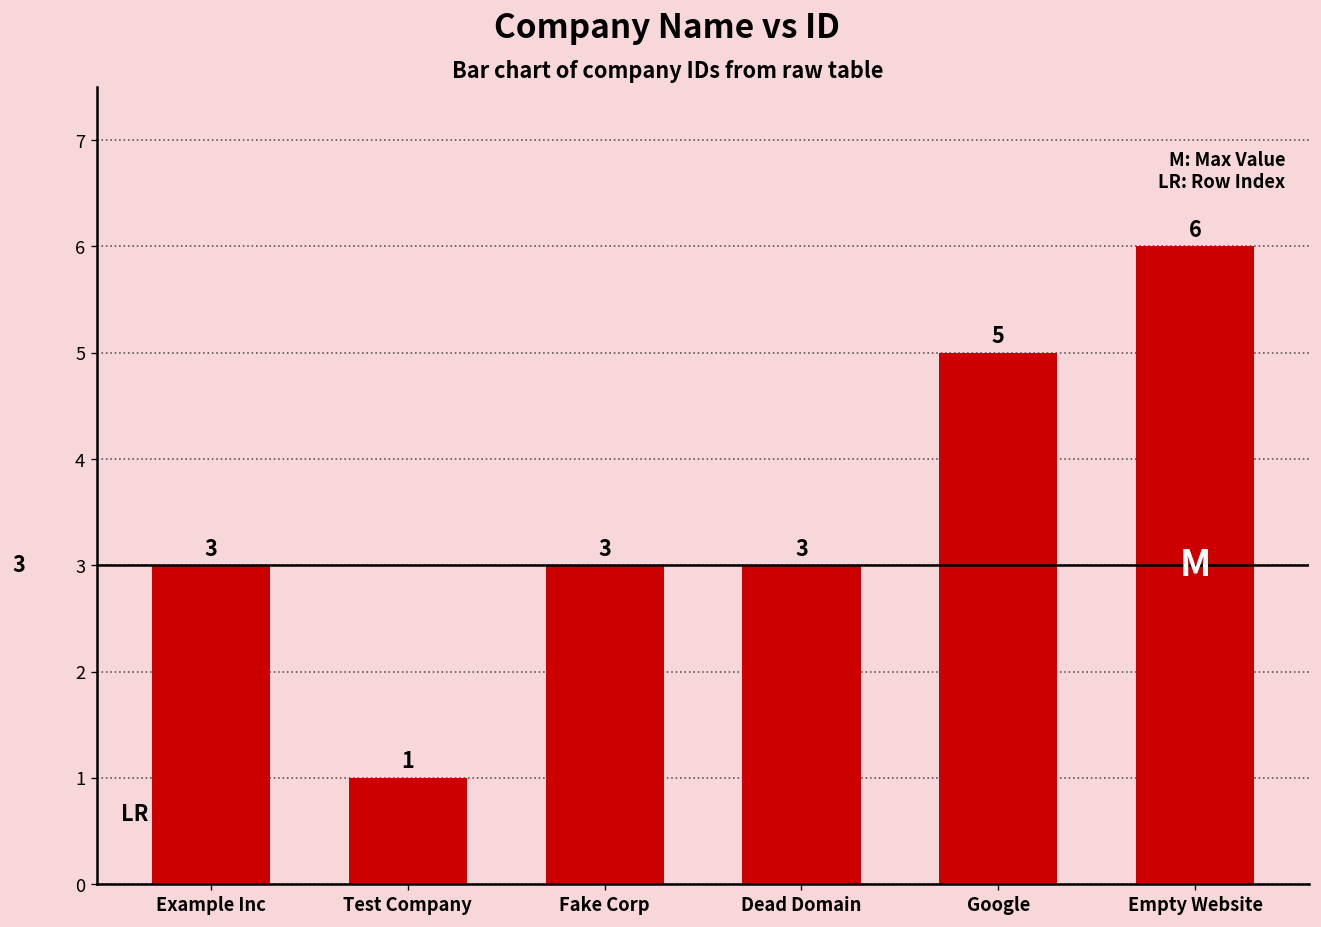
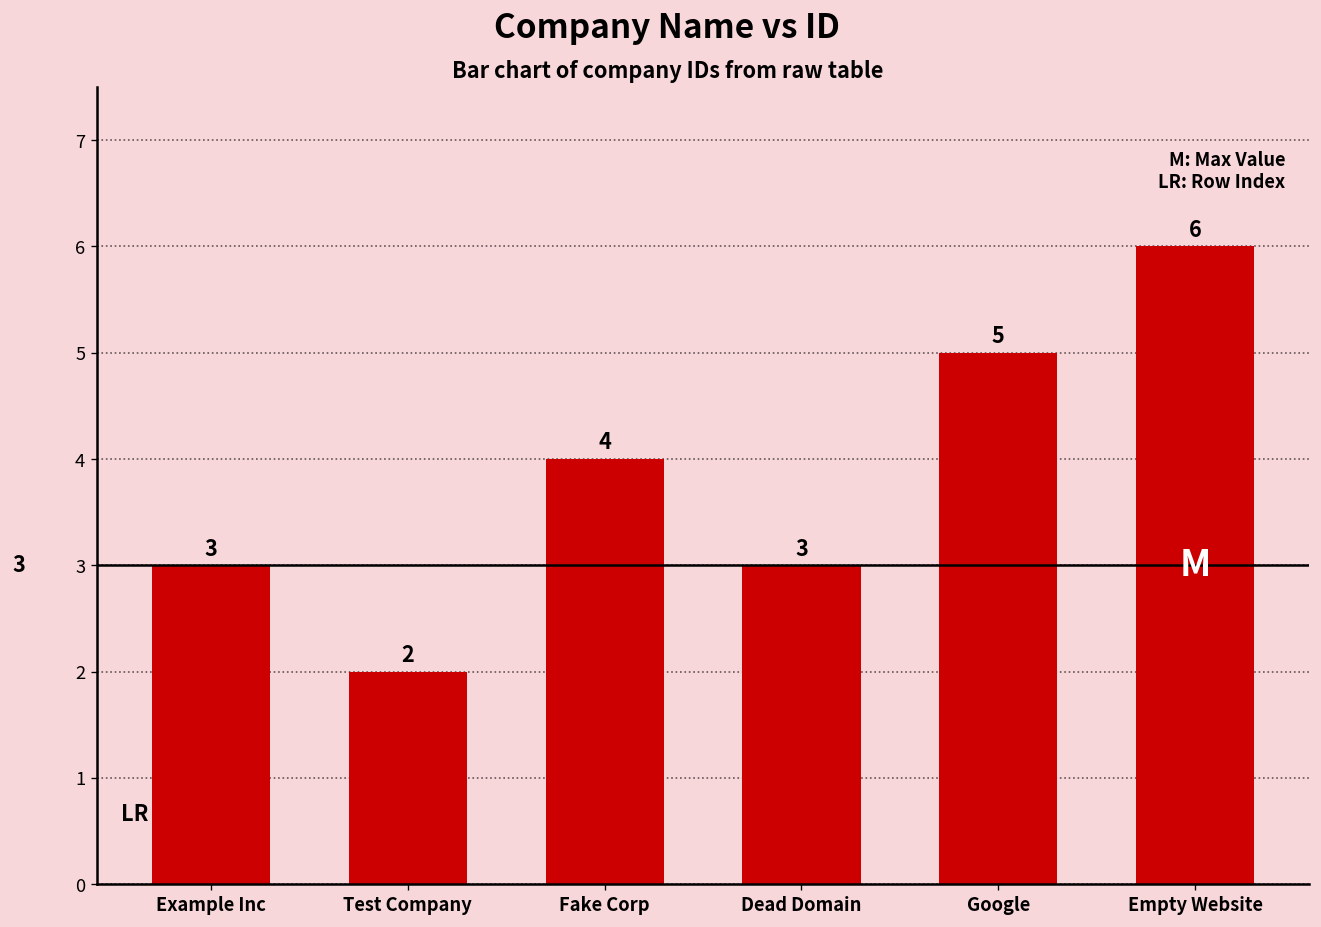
  {
    "Example Inc": 3,
-   "Test Company": 1,
-   "Fake Corp": 3,
+   "Test Company": 2,
+   "Fake Corp": 4,
    "Dead Domain": 3,
    "Google": 5,
    "Empty Website": 6
  }
